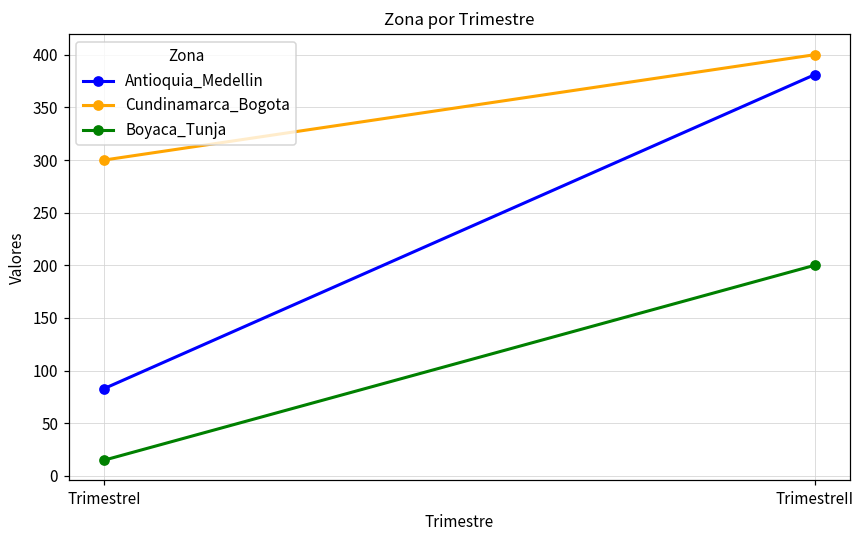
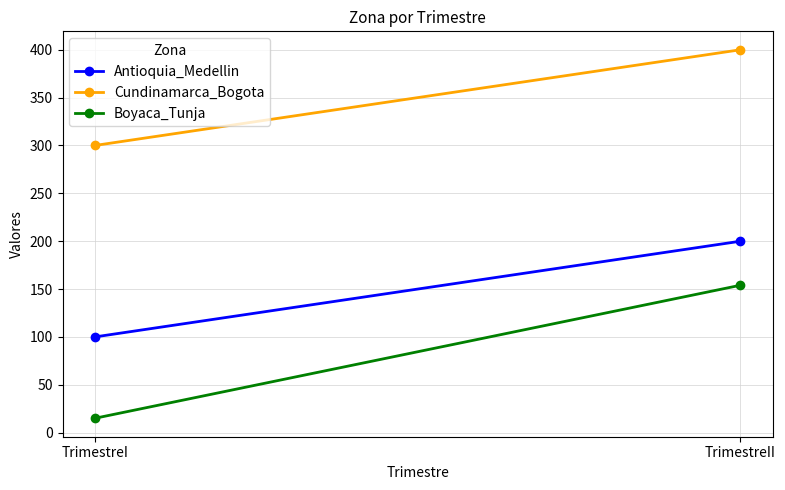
  {
    "Antioquia_Medellin": {
-     "TrimestreI": 80,
-     "TrimestreII": 380
+     "TrimestreI": 100,
+     "TrimestreII": 200
    },
    "Cundinamarca_Bogota": {
      "TrimestreI": 300,
      "TrimestreII": 400
    },
    "Boyaca_Tunja": {
      "TrimestreI": 20,
-     "TrimestreII": 200
+     "TrimestreII": 150
    }
  }
